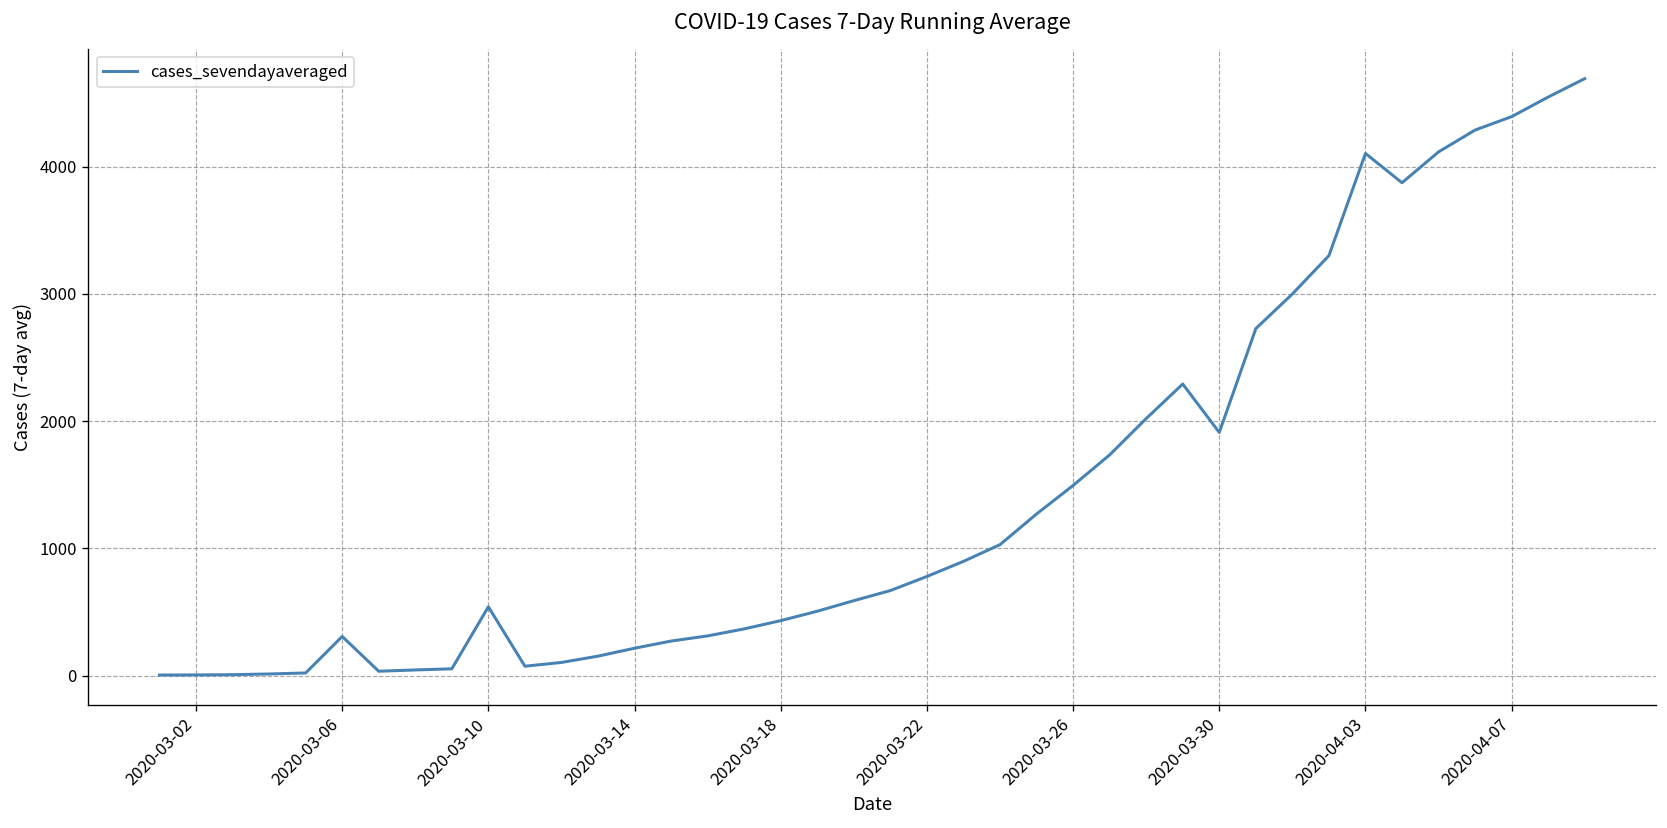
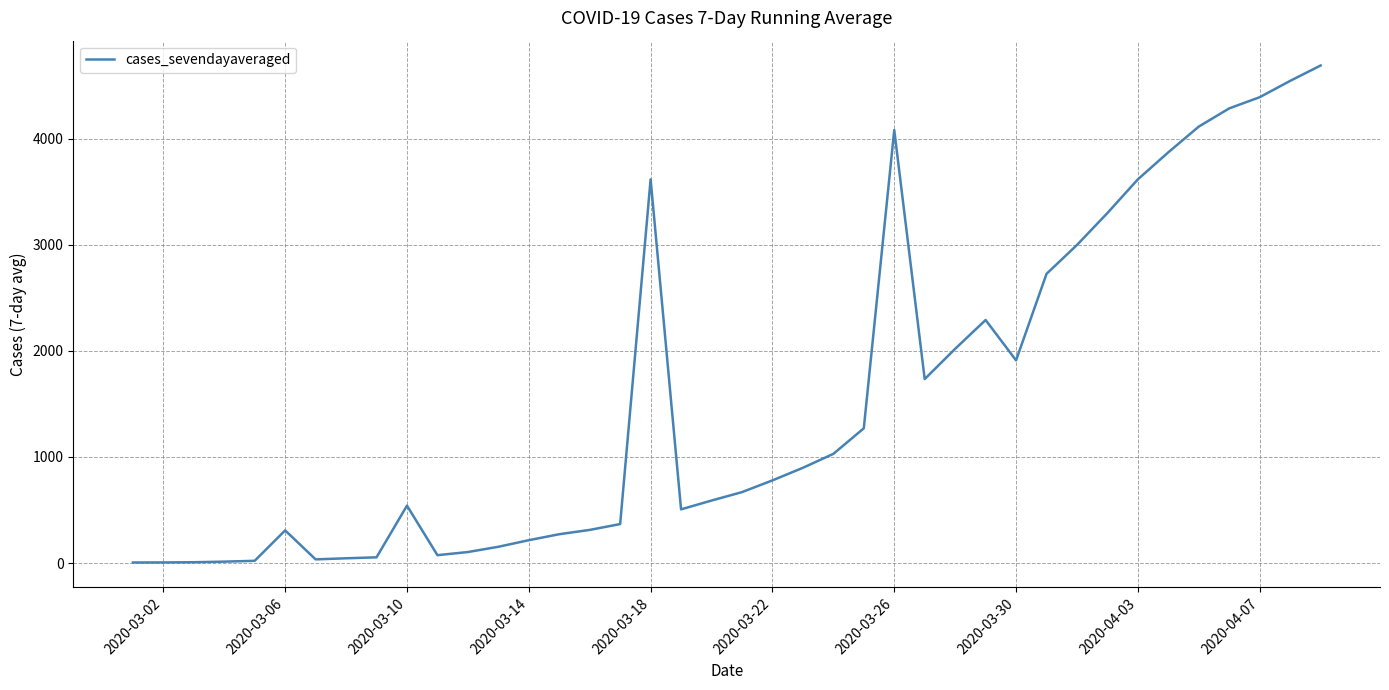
  {
    "2020-03-02": 10,
    "2020-03-06": 310,
    "2020-03-10": 540,
    "2020-03-14": 220,
-   "2020-03-18": 430,
+   "2020-03-18": 3620,
    "2020-03-22": 780,
-   "2020-03-26": 1490,
+   "2020-03-26": 4080,
    "2020-03-30": 1910,
-   "2020-04-03": 4100,
+   "2020-04-03": 3620,
    "2020-04-07": 4390
  }
